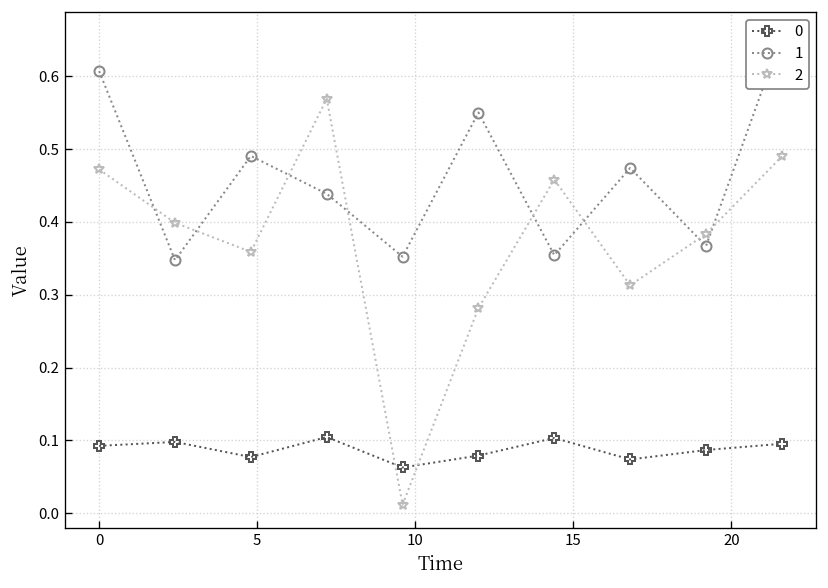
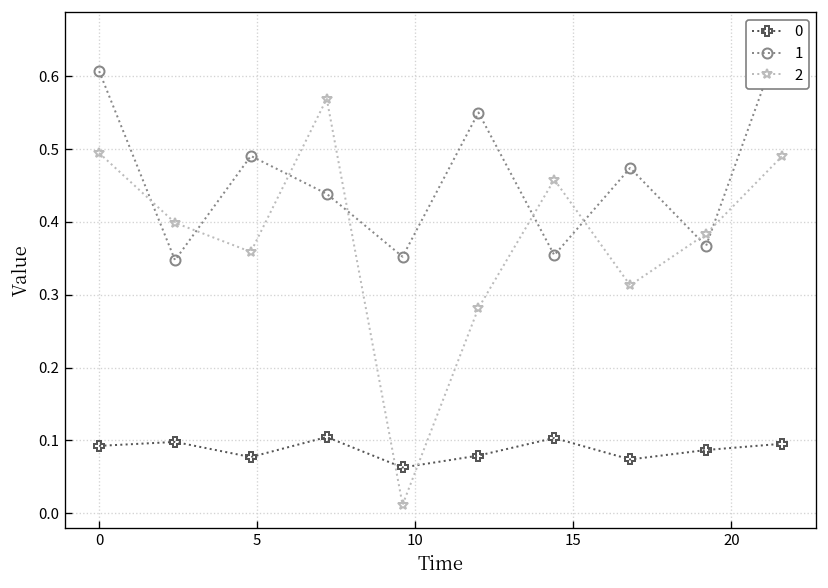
  {
    "0": {
      "0": 0.09
    },
    "1": {
      "0": 0.61
    },
    "2": {
-     "0": 0.47
+     "0": 0.49
    }
  }
